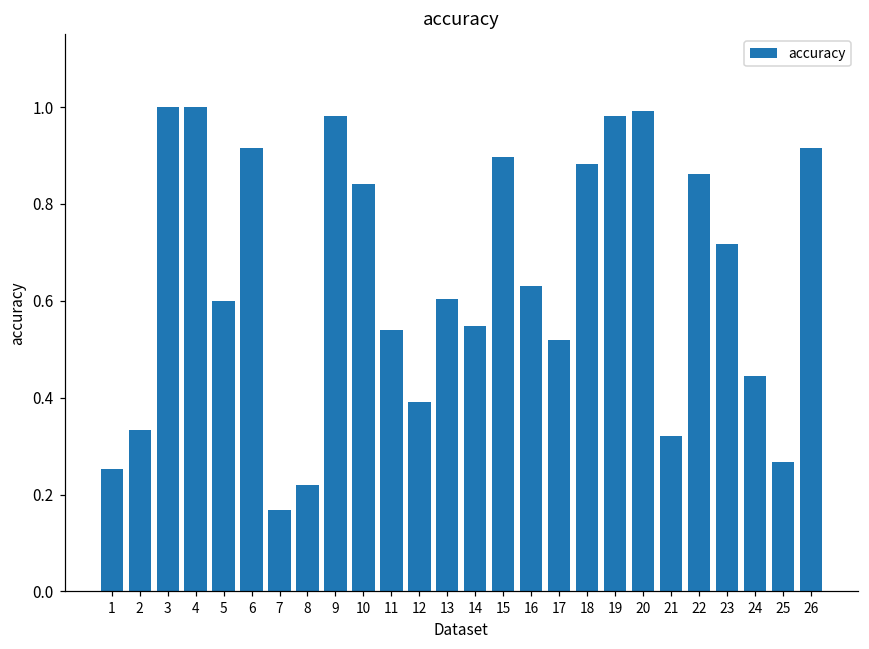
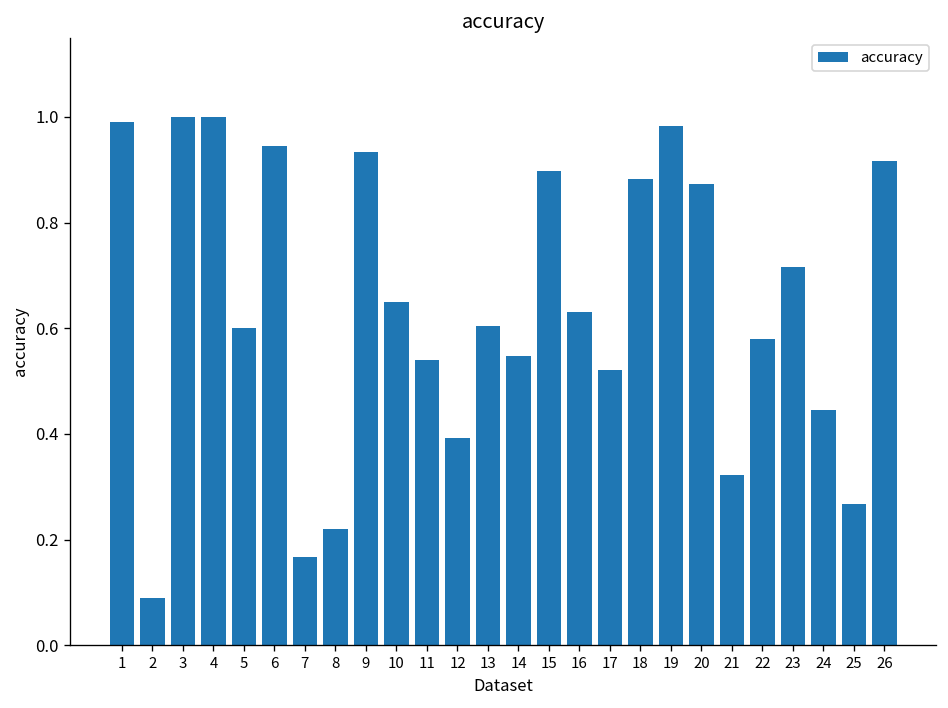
  {
-   "1": 0.25,
-   "2": 0.33,
+   "1": 0.99,
+   "2": 0.09,
    "3": 1.00,
    "4": 1.00,
    "5": 0.60,
-   "6": 0.92,
+   "6": 0.94,
    "7": 0.17,
    "8": 0.22,
-   "9": 0.98,
-   "10": 0.84,
+   "9": 0.93,
+   "10": 0.65,
    "11": 0.54,
    "12": 0.39,
    "13": 0.60,
    "14": 0.55,
    "15": 0.90,
    "16": 0.63,
    "17": 0.52,
    "18": 0.88,
    "19": 0.98,
-   "20": 0.99,
+   "20": 0.87,
    "21": 0.32,
-   "22": 0.86,
+   "22": 0.58,
    "23": 0.72,
    "24": 0.44,
    "25": 0.27,
    "26": 0.92
  }
